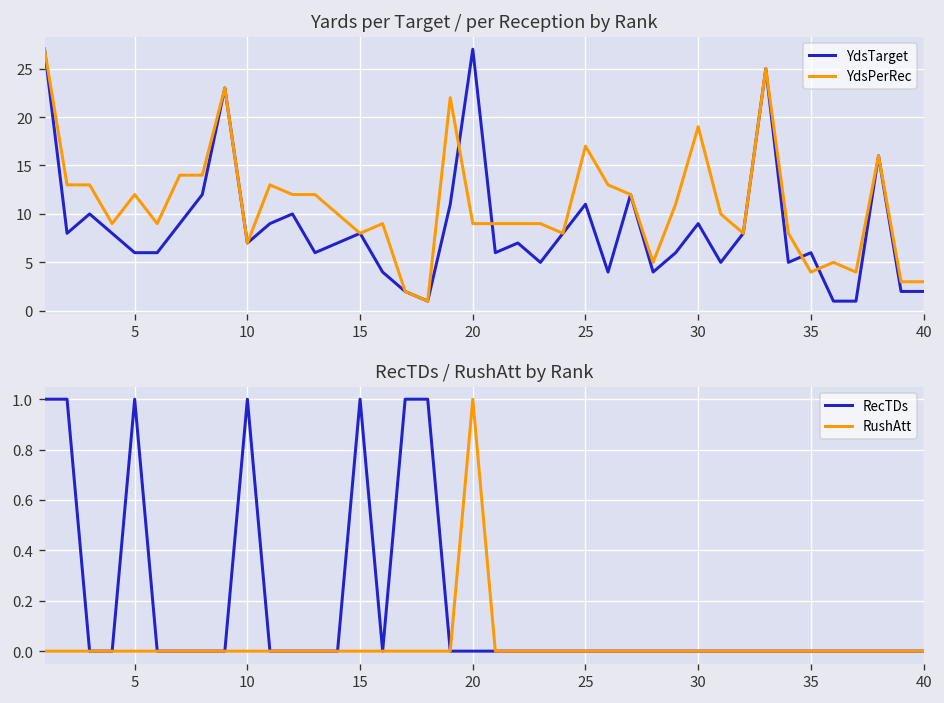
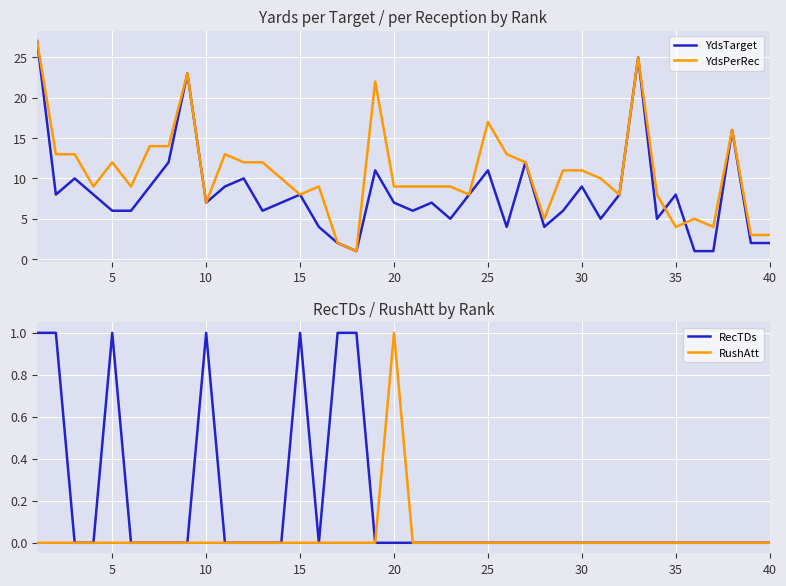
  {
    "Yards per Target / per Reception by Rank": {
      "YdsTarget": {
        "5": 6,
-       "20": 27,
+       "20": 7,
        "25": 11,
        "30": 9,
-       "35": 6,
+       "35": 8,
        "40": 2
      },
      "YdsPerRec": {
        "5": 12,
        "20": 9,
        "25": 17,
-       "30": 19,
+       "30": 11,
        "35": 4,
        "40": 3
      }
    },
    "RecTDs / RushAtt by Rank": {
      "RecTDs": {
        "5": 1.00,
        "10": 1.00,
        "15": 1.00,
        "20": 0.00
      },
      "RushAtt": {
        "5": 0.00,
        "10": 0.00,
        "15": 0.00,
        "20": 1.00
      }
    }
  }
